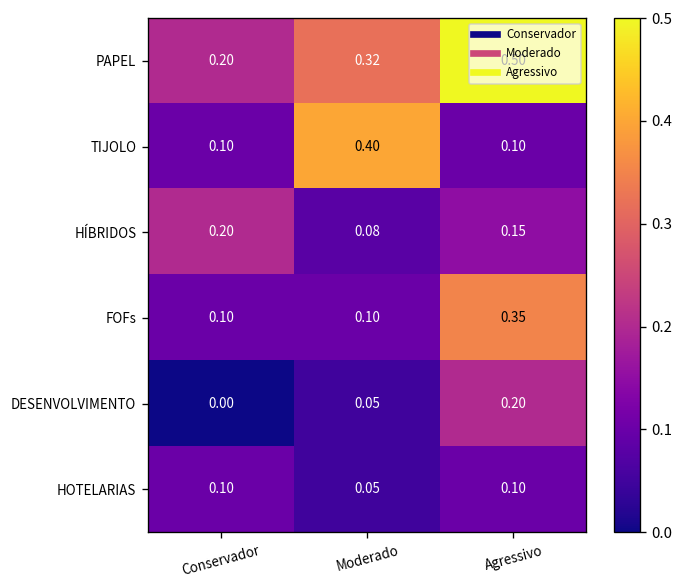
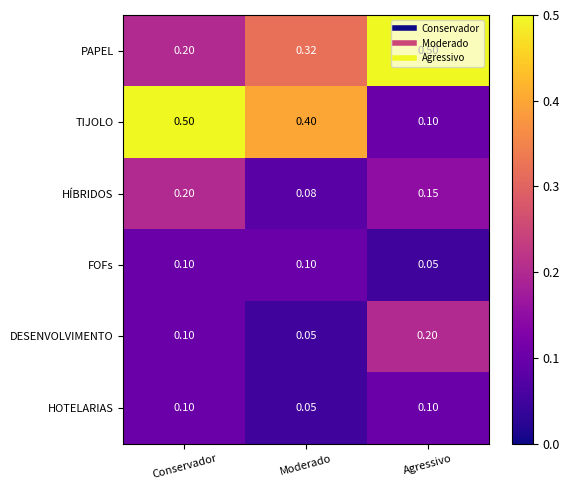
  {
    "PAPEL": {
      "Conservador": 0.20,
      "Moderado": 0.32
    },
    "TIJOLO": {
-     "Conservador": 0.10,
+     "Conservador": 0.50,
      "Moderado": 0.40,
      "Agressivo": 0.10
    },
    "HÍBRIDOS": {
      "Conservador": 0.20,
      "Moderado": 0.08,
      "Agressivo": 0.15
    },
    "FOFs": {
      "Conservador": 0.10,
      "Moderado": 0.10,
-     "Agressivo": 0.35
+     "Agressivo": 0.05
    },
    "DESENVOLVIMENTO": {
-     "Conservador": 0.00,
+     "Conservador": 0.10,
      "Moderado": 0.05,
      "Agressivo": 0.20
    },
    "HOTELARIAS": {
      "Conservador": 0.10,
      "Moderado": 0.05,
      "Agressivo": 0.10
    }
  }
